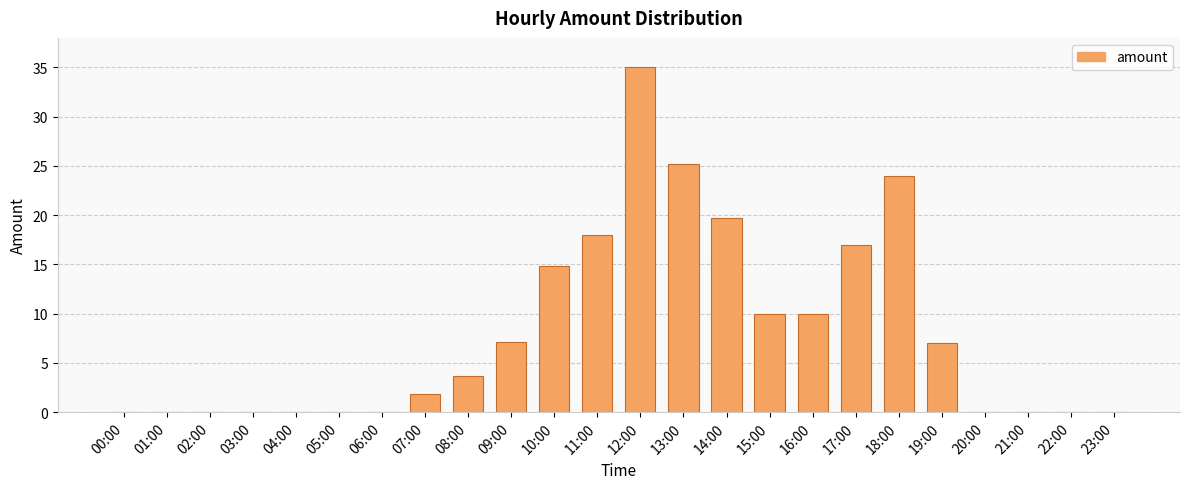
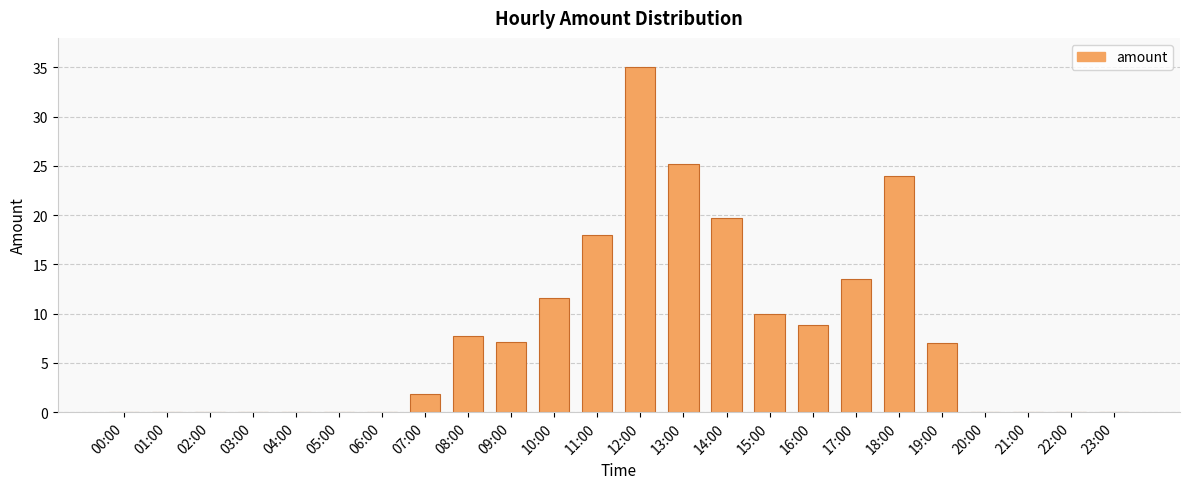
  {
    "00:00": 0,
    "01:00": 0,
    "02:00": 0,
    "03:00": 0,
    "04:00": 0,
    "05:00": 0,
    "06:00": 0,
    "07:00": 2,
-   "08:00": 4,
+   "08:00": 8,
    "09:00": 7,
-   "10:00": 15,
+   "10:00": 12,
    "11:00": 18,
    "12:00": 35,
    "13:00": 25,
    "14:00": 20,
    "15:00": 10,
-   "16:00": 10,
-   "17:00": 17,
+   "16:00": 9,
+   "17:00": 14,
    "18:00": 24,
    "19:00": 7,
    "20:00": 0,
    "21:00": 0,
    "22:00": 0,
    "23:00": 0
  }
